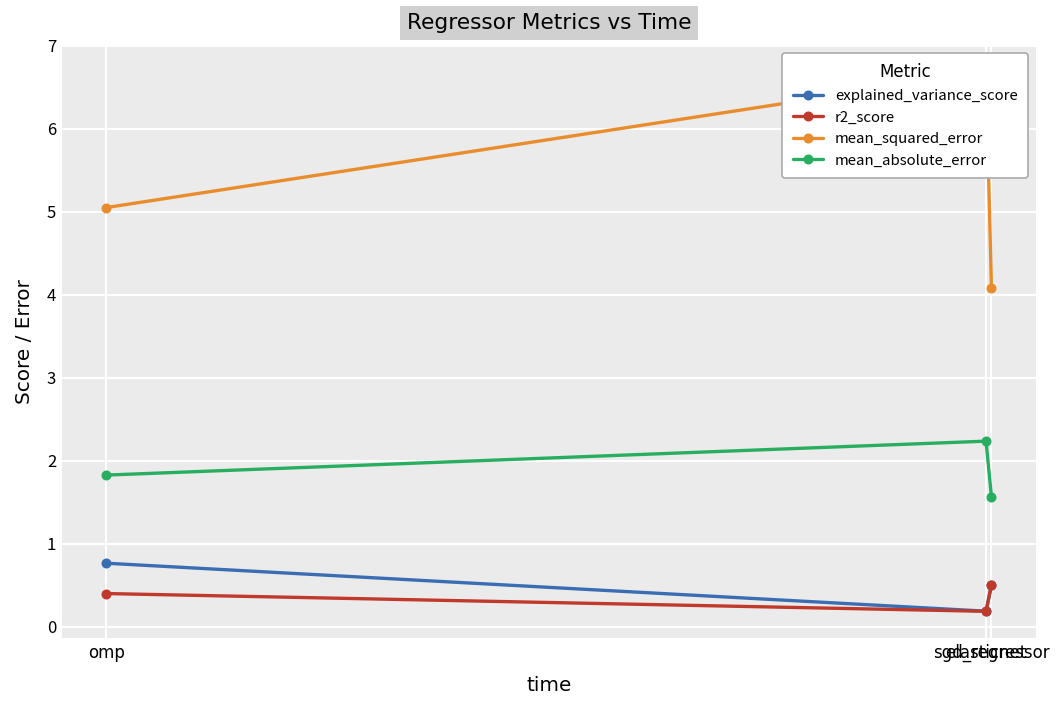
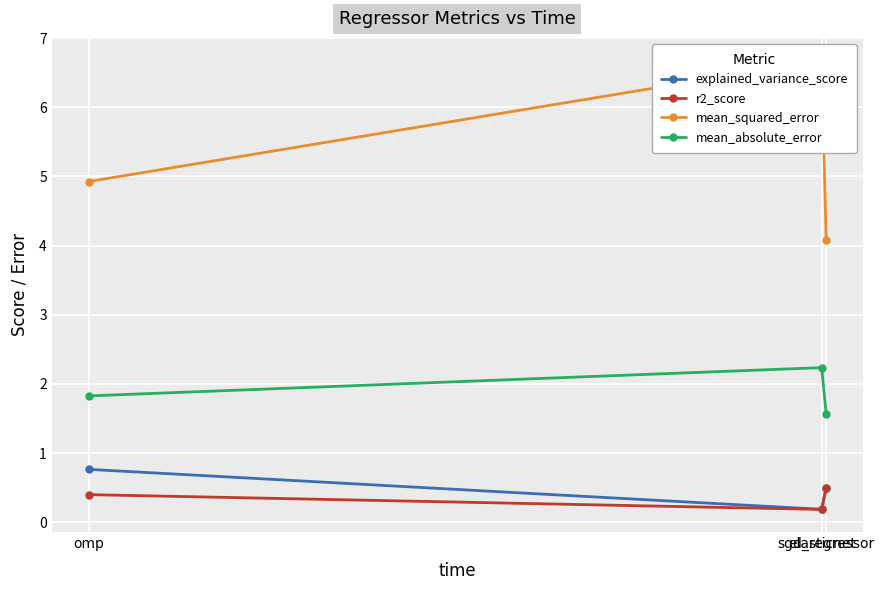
  {
    "explained_variance_score": {
      "omp": 0.8
    },
    "r2_score": {
      "omp": 0.4
    },
    "mean_squared_error": {
-     "omp": 5.0
+     "omp": 4.9
    },
    "mean_absolute_error": {
      "omp": 1.8
    }
  }
